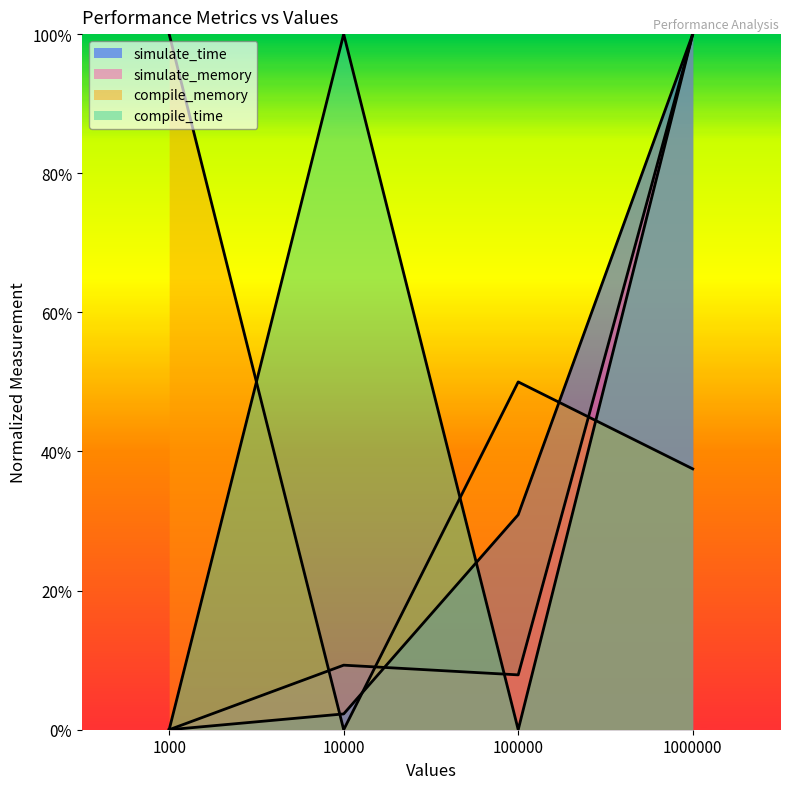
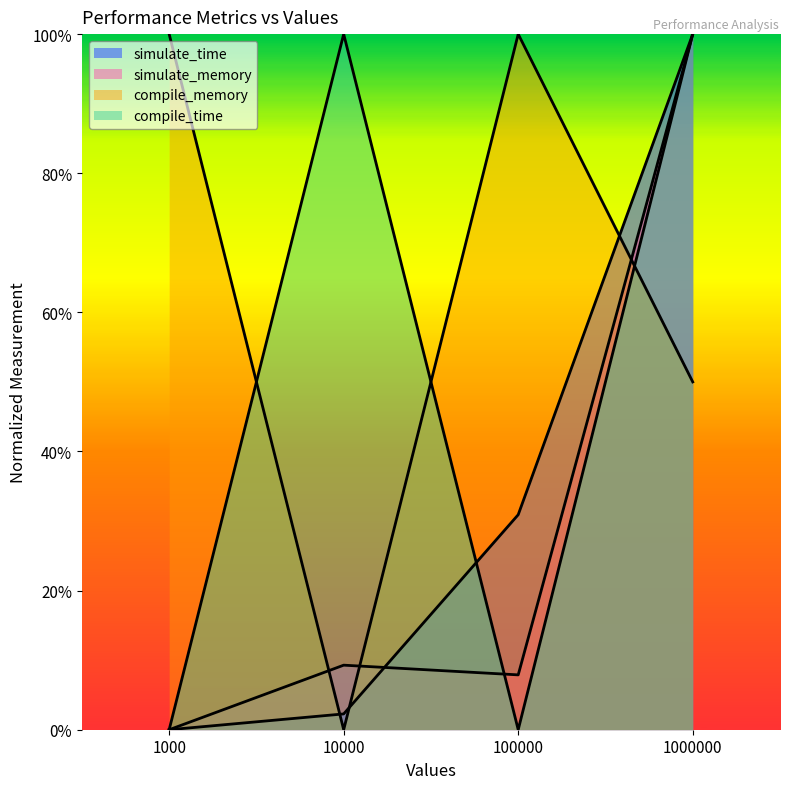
  {
    "simulate_time": {
      "10000": "2%",
      "100000": "31%"
    },
    "simulate_memory": {
      "10000": "9%",
      "100000": "8%"
    },
    "compile_memory": {
      "1000": "100%",
      "10000": "0%",
-     "100000": "50%",
-     "1000000": "38%"
+     "100000": "100%",
+     "1000000": "50%"
    },
    "compile_time": {
      "10000": "100%",
      "100000": "0%"
    }
  }
